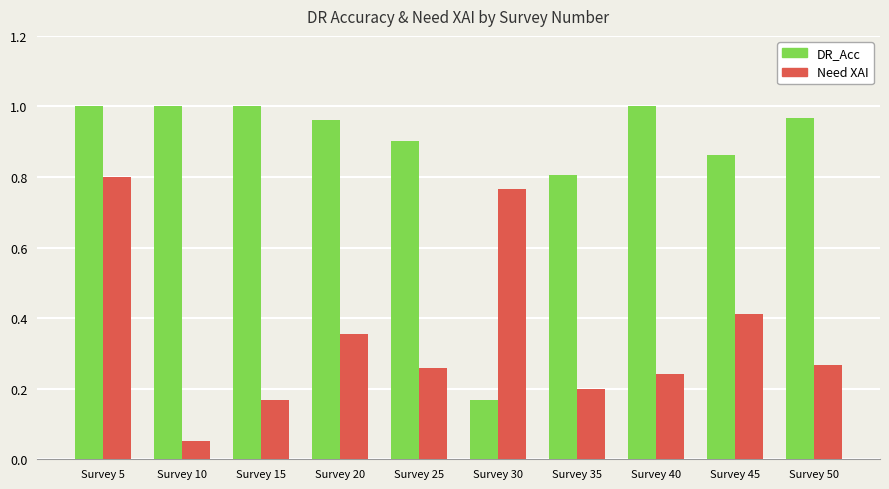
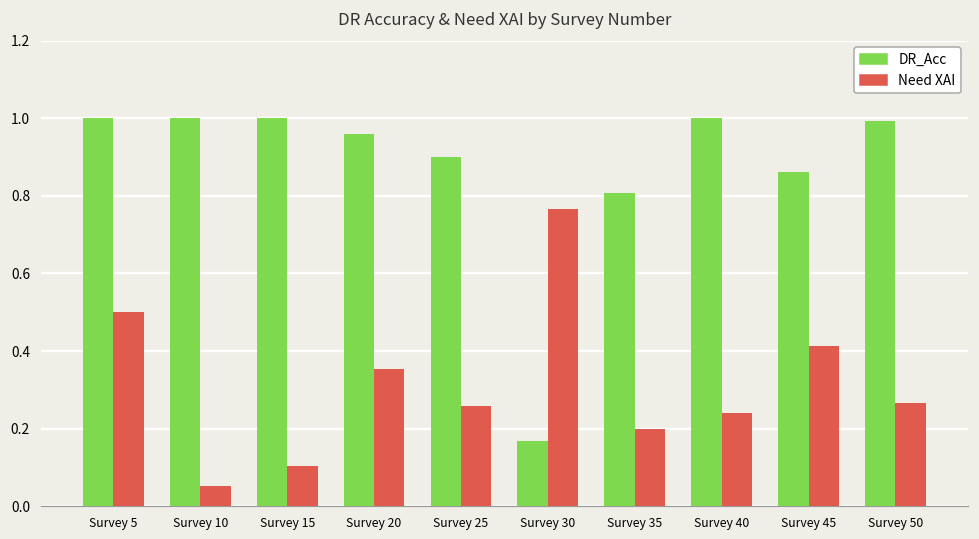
  {
    "DR_Acc": {
      "Survey 5": 1.00,
      "Survey 10": 1.00,
      "Survey 15": 1.00,
      "Survey 20": 0.96,
      "Survey 25": 0.90,
      "Survey 30": 0.17,
      "Survey 35": 0.81,
      "Survey 40": 1.00,
      "Survey 45": 0.86,
-     "Survey 50": 0.97
+     "Survey 50": 0.99
    },
    "Need XAI": {
-     "Survey 5": 0.8,
+     "Survey 5": 0.5,
      "Survey 10": 0.05,
-     "Survey 15": 0.17,
+     "Survey 15": 0.11,
      "Survey 20": 0.35,
      "Survey 25": 0.26,
      "Survey 30": 0.77,
      "Survey 35": 0.20,
      "Survey 40": 0.24,
      "Survey 45": 0.41,
      "Survey 50": 0.27
    }
  }
